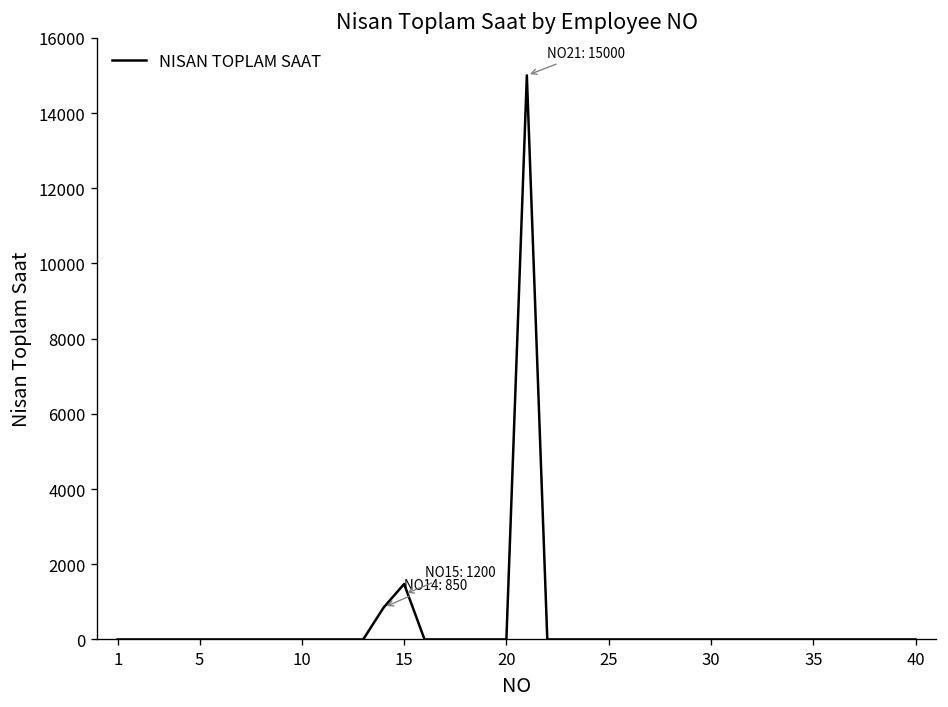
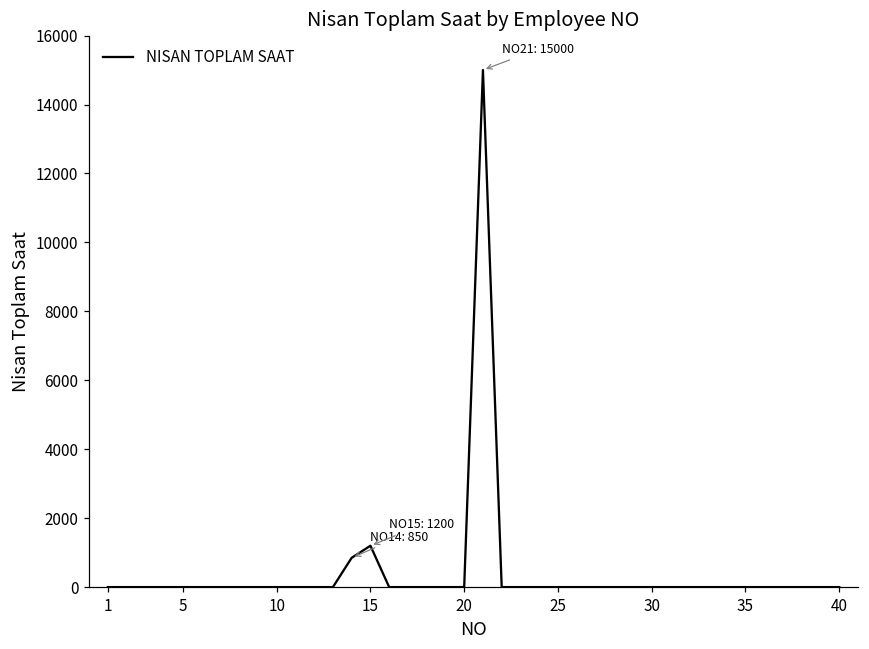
  {
    "1": 0,
    "5": 0,
    "10": 0,
-   "15": 1500,
+   "15": 1200,
    "20": 0,
    "25": 0,
    "30": 0,
    "35": 0,
    "40": 0
  }
